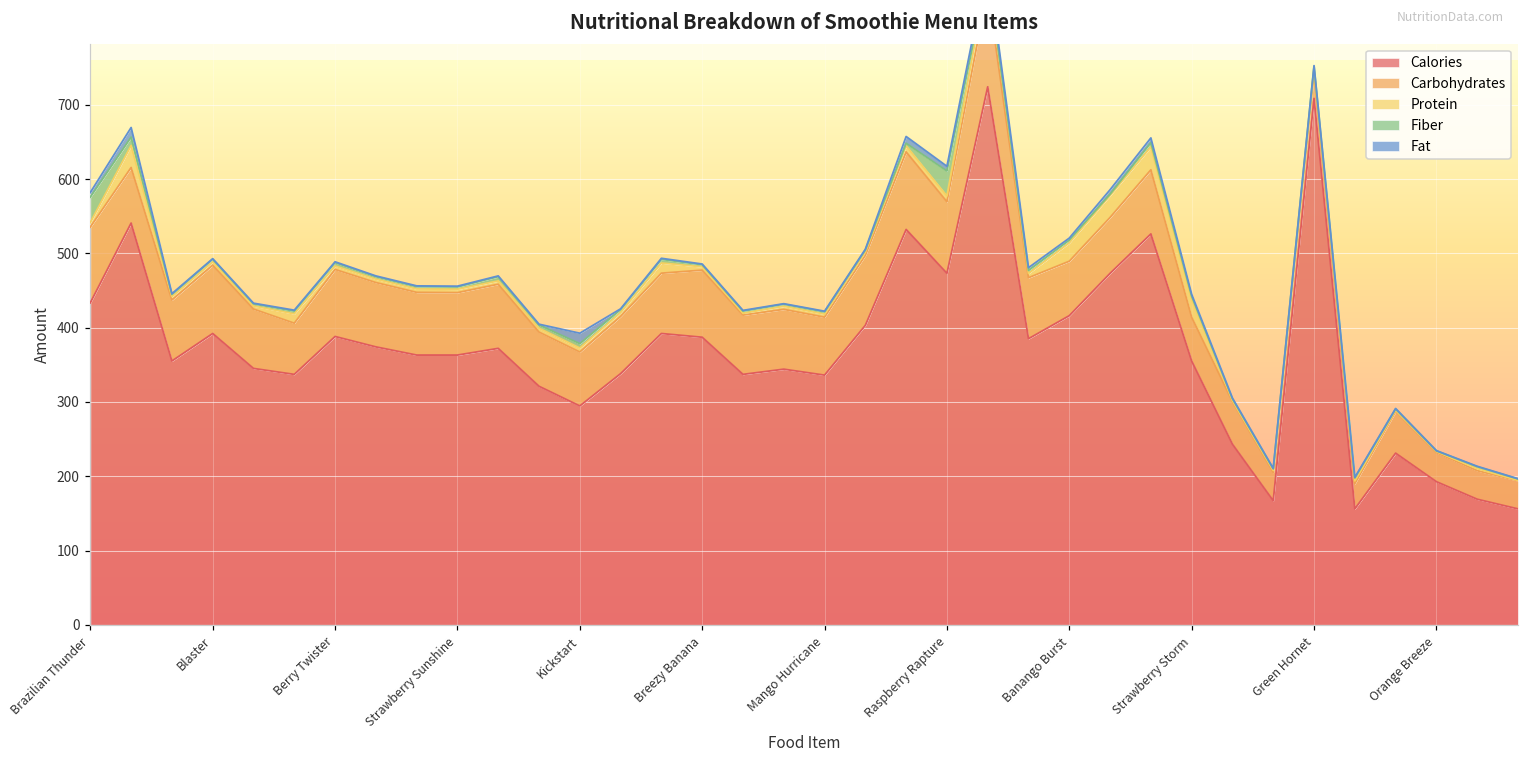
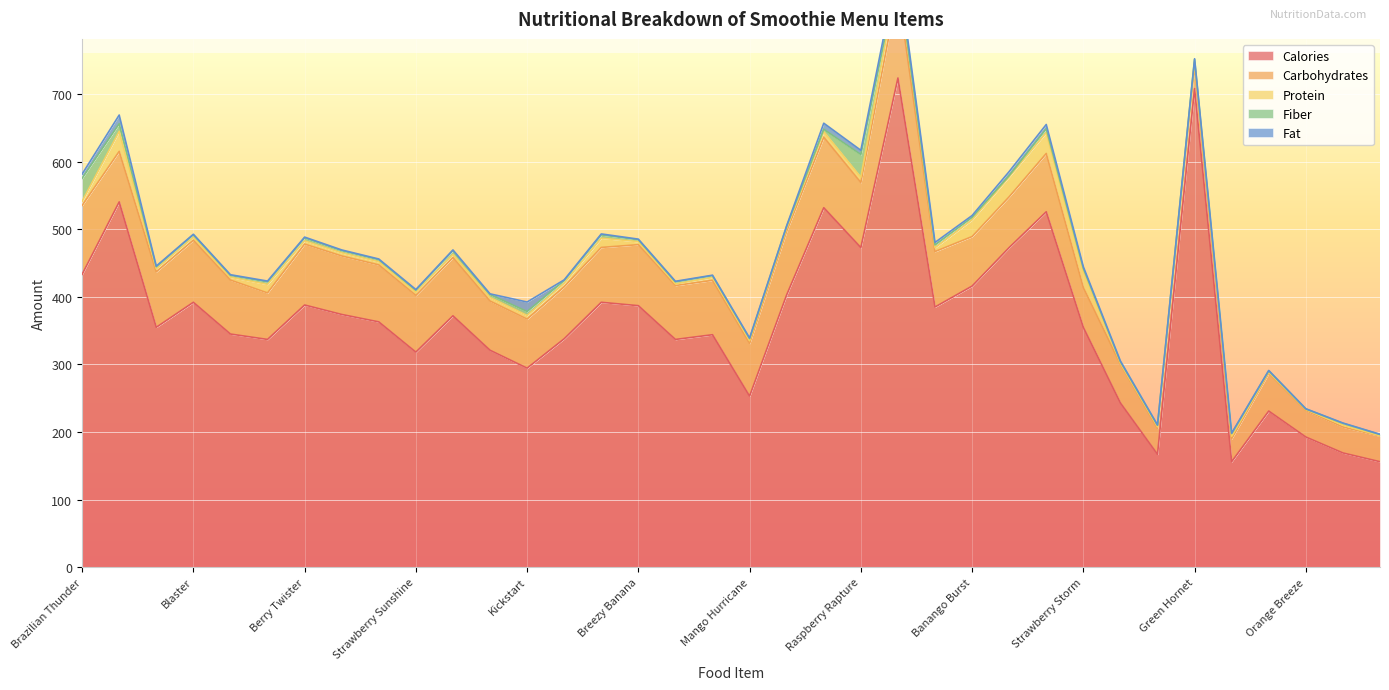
  {
    "Calories": {
      "Brazilian Thunder": 430,
      "Blaster": 390,
      "Berry Twister": 390,
-     "Strawberry Sunshine": 360,
+     "Strawberry Sunshine": 320,
      "Kickstart": 290,
      "Breezy Banana": 390,
-     "Mango Hurricane": 340,
+     "Mango Hurricane": 250,
      "Raspberry Rapture": 470,
      "Banango Burst": 420,
      "Strawberry Storm": 360,
      "Green Hornet": 710,
      "Orange Breeze": 190
    },
    "Fiber": {
      "Brazilian Thunder": 30,
      "Kickstart": 10,
      "Raspberry Rapture": 30
    },
    "Fat": {
      "Brazilian Thunder": 10,
      "Kickstart": 10,
      "Raspberry Rapture": 10
    }
  }
